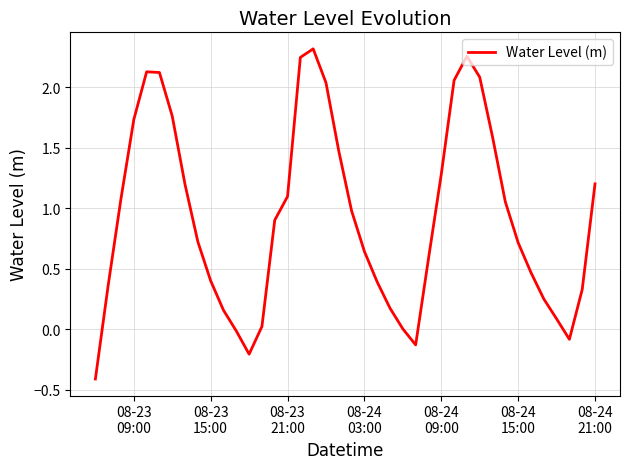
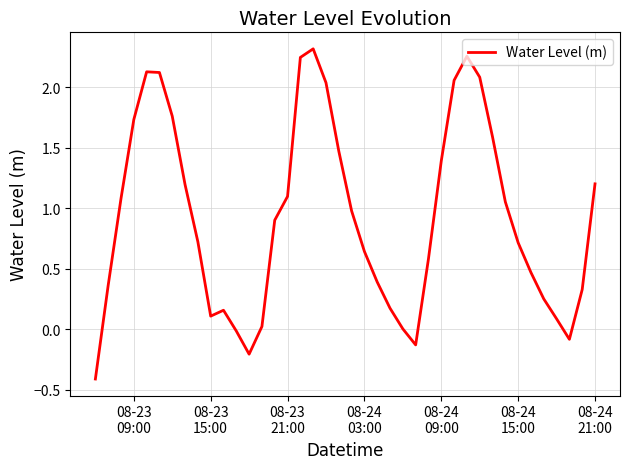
  {
    "08-23 09:00": 1.73,
-   "08-23 15:00": 0.40,
+   "08-23 15:00": 0.11,
    "08-23 21:00": 1.10,
    "08-24 03:00": 0.64,
-   "08-24 09:00": 1.28,
+   "08-24 09:00": 1.39,
    "08-24 15:00": 0.72,
    "08-24 21:00": 1.20
  }
